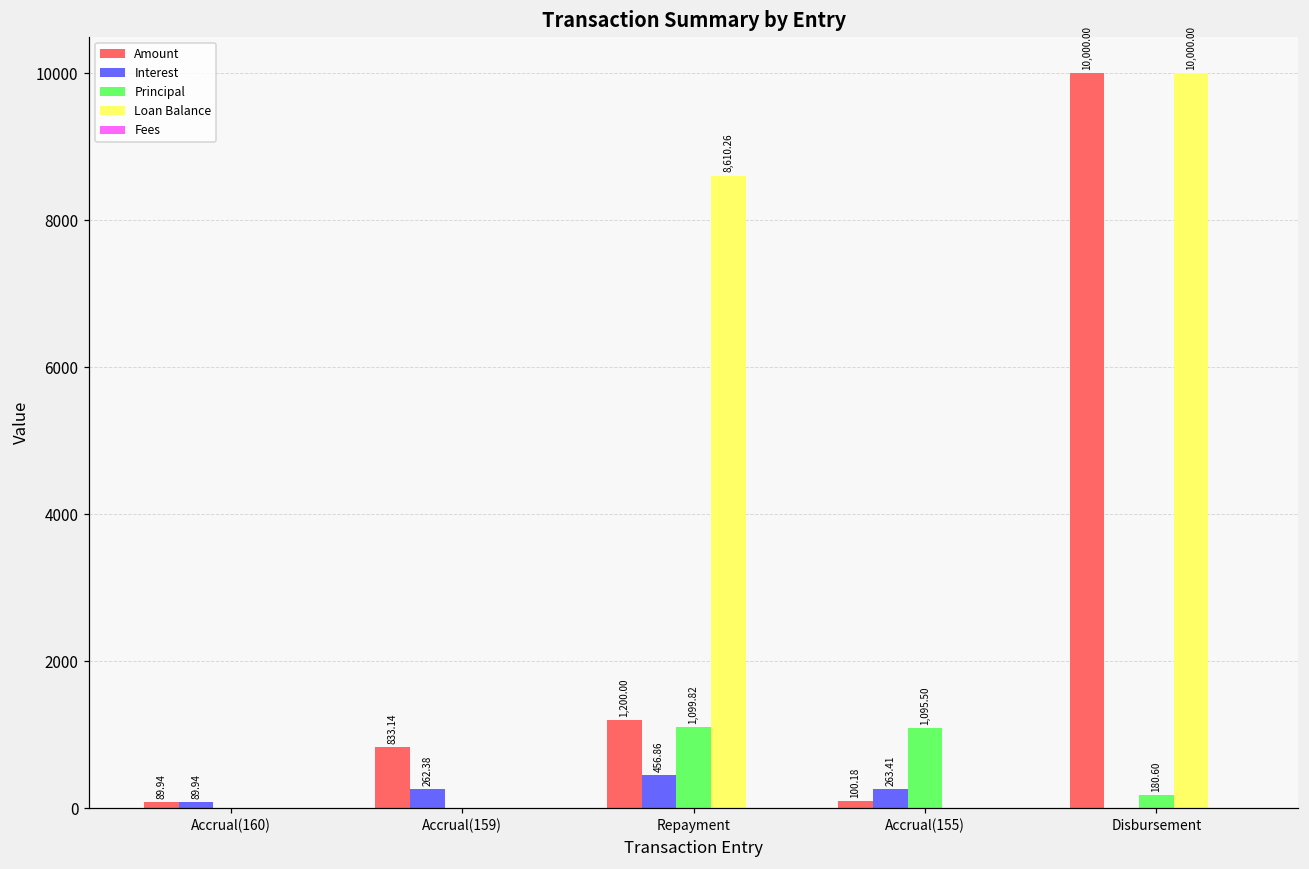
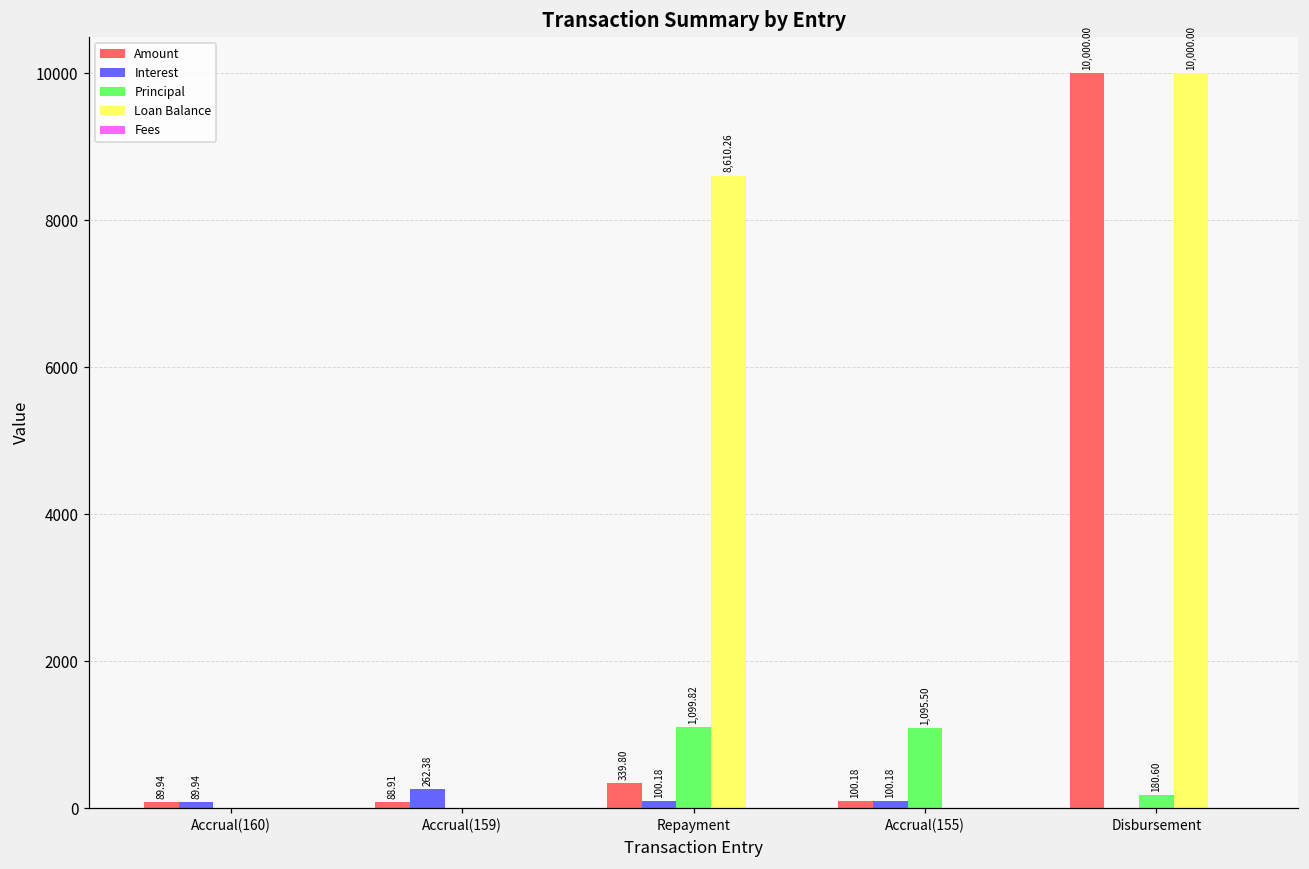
  {
    "Amount": {
      "Accrual(160)": "89.94",
-     "Accrual(159)": "833.14",
-     "Repayment": "1,200.00",
+     "Accrual(159)": "88.91",
+     "Repayment": "339.80",
      "Accrual(155)": "100.18",
      "Disbursement": "10,000.00"
    },
    "Interest": {
      "Accrual(160)": "89.94",
      "Accrual(159)": "262.38",
-     "Repayment": "456.86",
-     "Accrual(155)": "263.41"
+     "Repayment": "100.18",
+     "Accrual(155)": "100.18"
    },
    "Principal": {
      "Repayment": "1,099.82",
      "Accrual(155)": "1,095.50",
      "Disbursement": "180.60"
    },
    "Loan Balance": {
      "Repayment": "8,610.26",
      "Disbursement": "10,000.00"
    },
    "Fees": {
      "Accrual(160)": "0",
      "Accrual(159)": "0",
      "Repayment": "0",
      "Accrual(155)": "0",
      "Disbursement": "0"
    }
  }
